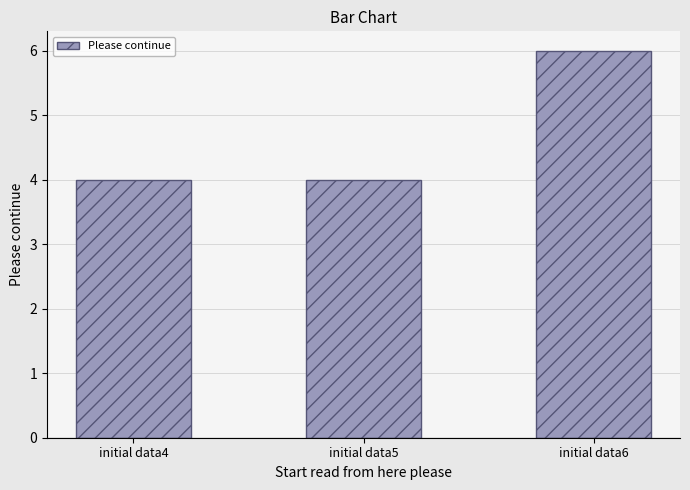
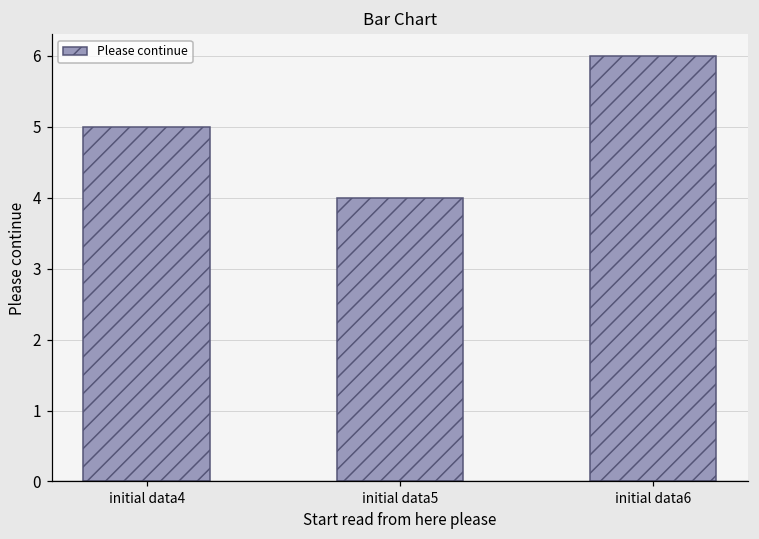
  {
-   "initial data4": 4,
+   "initial data4": 5,
    "initial data5": 4,
    "initial data6": 6
  }
